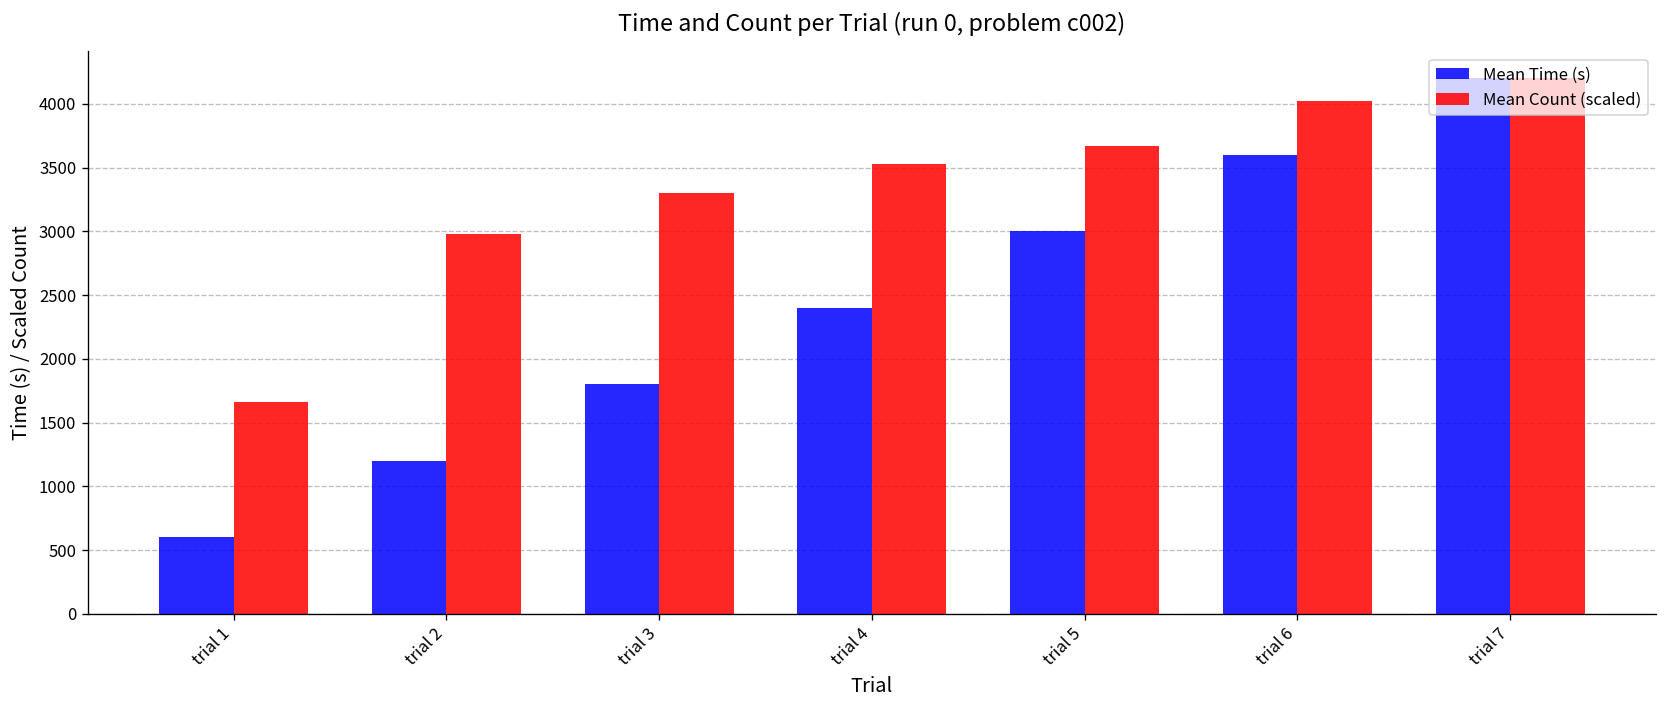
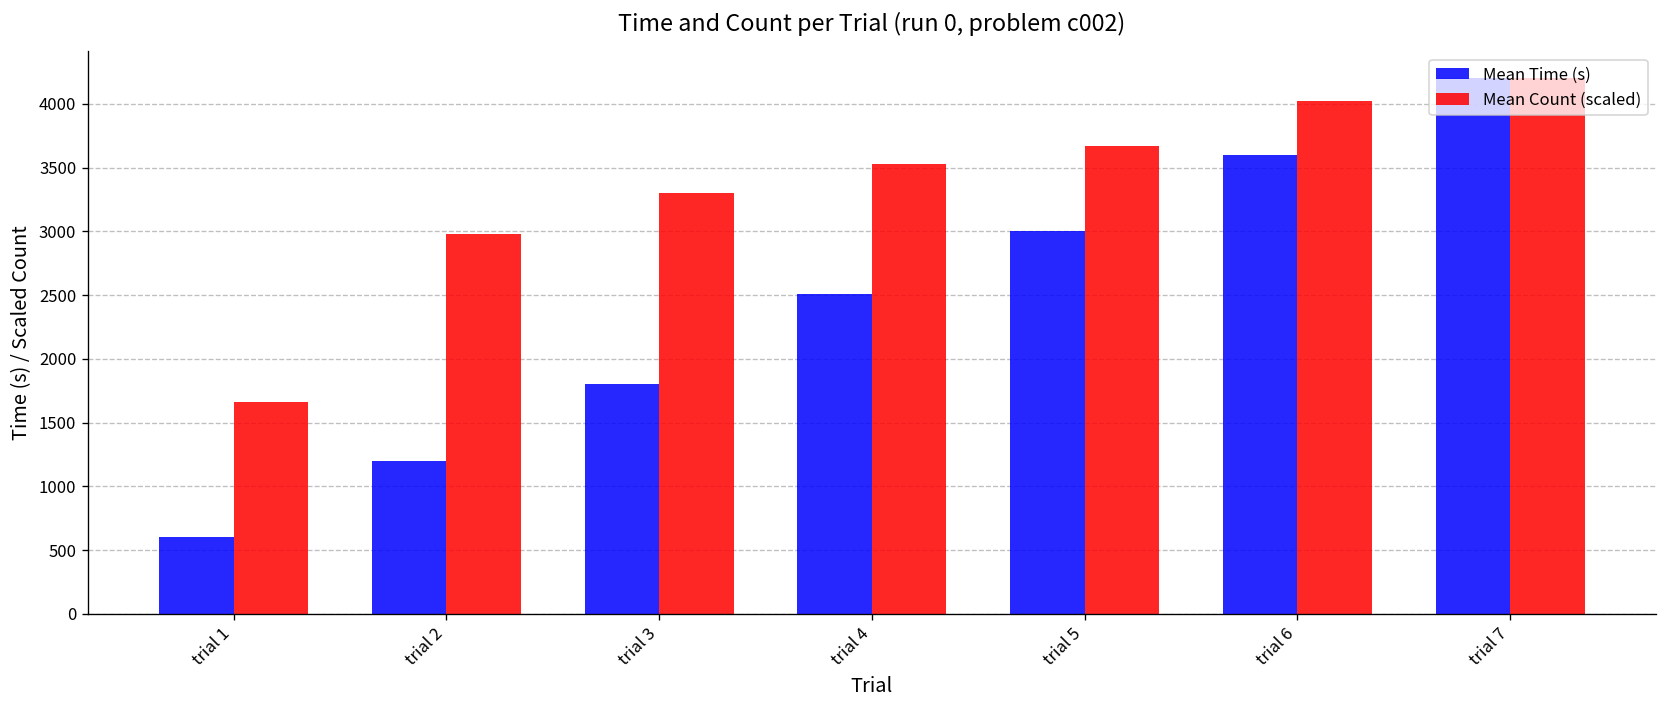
  {
    "Mean Time (s)": {
      "trial 1": 600,
      "trial 2": 1200,
      "trial 3": 1800,
-     "trial 4": 2400,
+     "trial 4": 2510,
      "trial 5": 3000,
      "trial 6": 3600
    },
    "Mean Count (scaled)": {
      "trial 1": 1660,
      "trial 2": 2980,
      "trial 3": 3300,
      "trial 4": 3530,
      "trial 5": 3670,
      "trial 6": 4020
    }
  }
